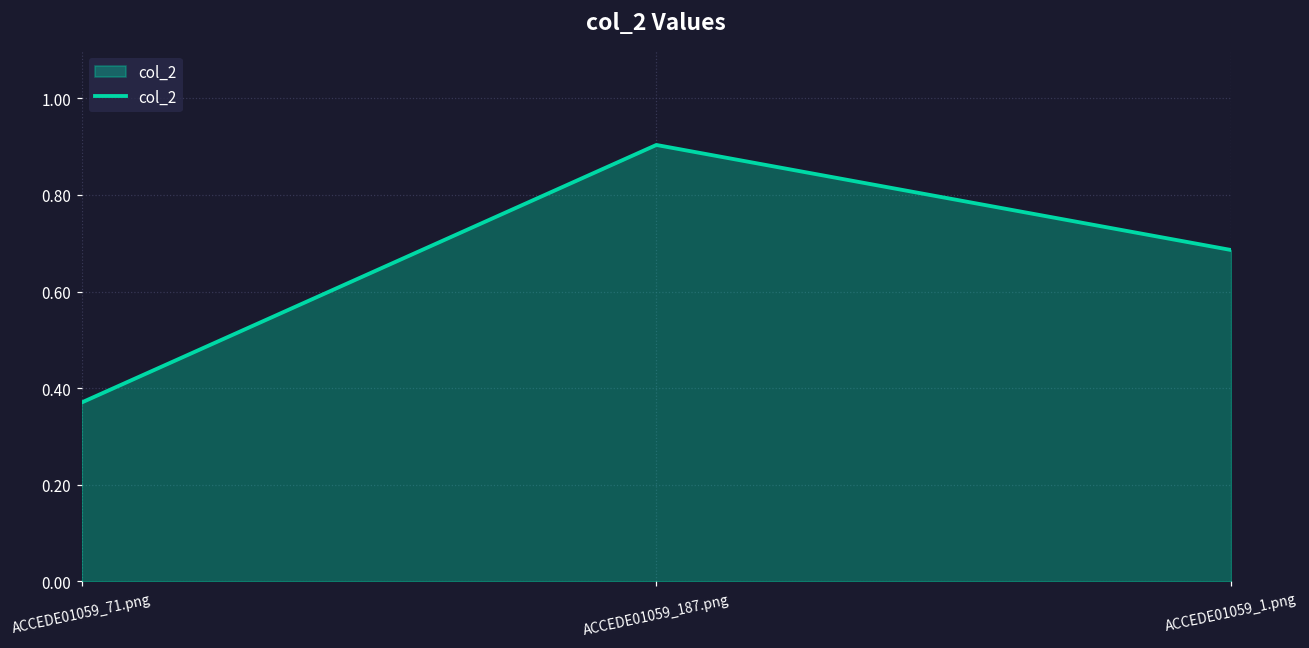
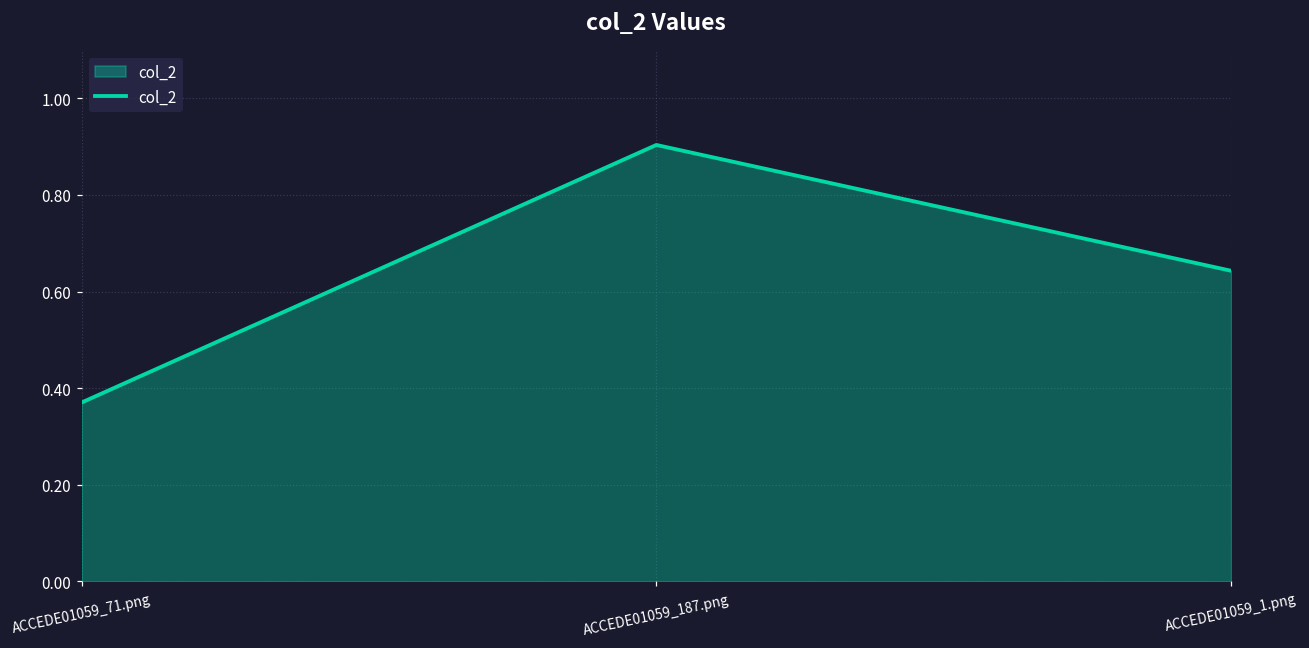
  {
    "ACCEDE01059_71.png": 0.37,
    "ACCEDE01059_187.png": 0.90,
-   "ACCEDE01059_1.png": 0.69
+   "ACCEDE01059_1.png": 0.64
  }
